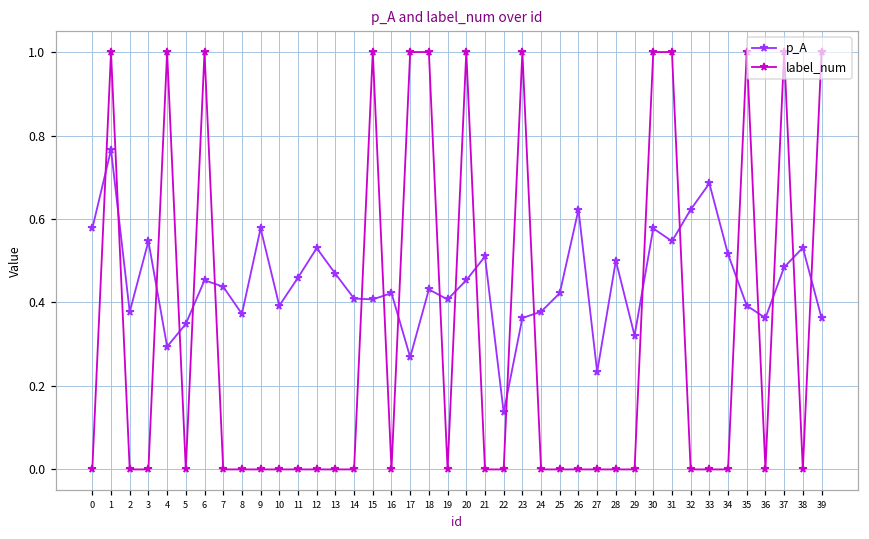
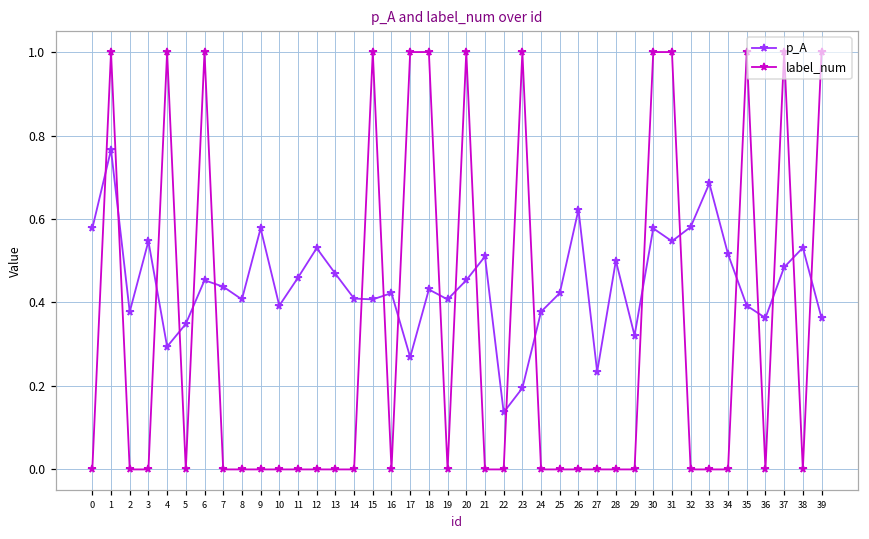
  {
    "p_A": {
      "0": 0.58,
      "1": 0.77,
      "2": 0.38,
      "3": 0.55,
      "4": 0.29,
      "5": 0.35,
      "6": 0.45,
      "7": 0.44,
-     "8": 0.37,
+     "8": 0.41,
      "9": 0.58,
      "10": 0.39,
      "11": 0.46,
      "12": 0.53,
      "13": 0.47,
      "14": 0.41,
      "15": 0.41,
      "16": 0.42,
      "17": 0.27,
      "18": 0.43,
      "19": 0.41,
      "20": 0.45,
      "21": 0.51,
      "22": 0.14,
-     "23": 0.36,
+     "23": 0.19,
      "24": 0.38,
      "25": 0.42,
      "26": 0.62,
      "27": 0.23,
      "28": 0.50,
      "29": 0.32,
      "30": 0.58,
      "31": 0.55,
-     "32": 0.62,
+     "32": 0.58,
      "33": 0.69,
      "34": 0.52,
      "35": 0.39,
      "36": 0.36,
      "37": 0.48,
      "38": 0.53,
      "39": 0.36
    },
    "label_num": {
      "0": 0.00,
      "1": 1.00,
      "2": 0.00,
      "3": 0.00,
      "4": 1.00,
      "5": 0.00,
      "6": 1.00,
      "7": 0.00,
      "8": 0.00,
      "9": 0.00,
      "10": 0.00,
      "11": 0.00,
      "12": 0.00,
      "13": 0.00,
      "14": 0.00,
      "15": 1.00,
      "16": 0.00,
      "17": 1.00,
      "18": 1.00,
      "19": 0.00,
      "20": 1.00,
      "21": 0.00,
      "22": 0.00,
      "23": 1.00,
      "24": 0.00,
      "25": 0.00,
      "26": 0.00,
      "27": 0.00,
      "28": 0.00,
      "29": 0.00,
      "30": 1.00,
      "31": 1.00,
      "32": 0.00,
      "33": 0.00,
      "34": 0.00,
      "36": 0.00,
      "38": 0.00
    }
  }
